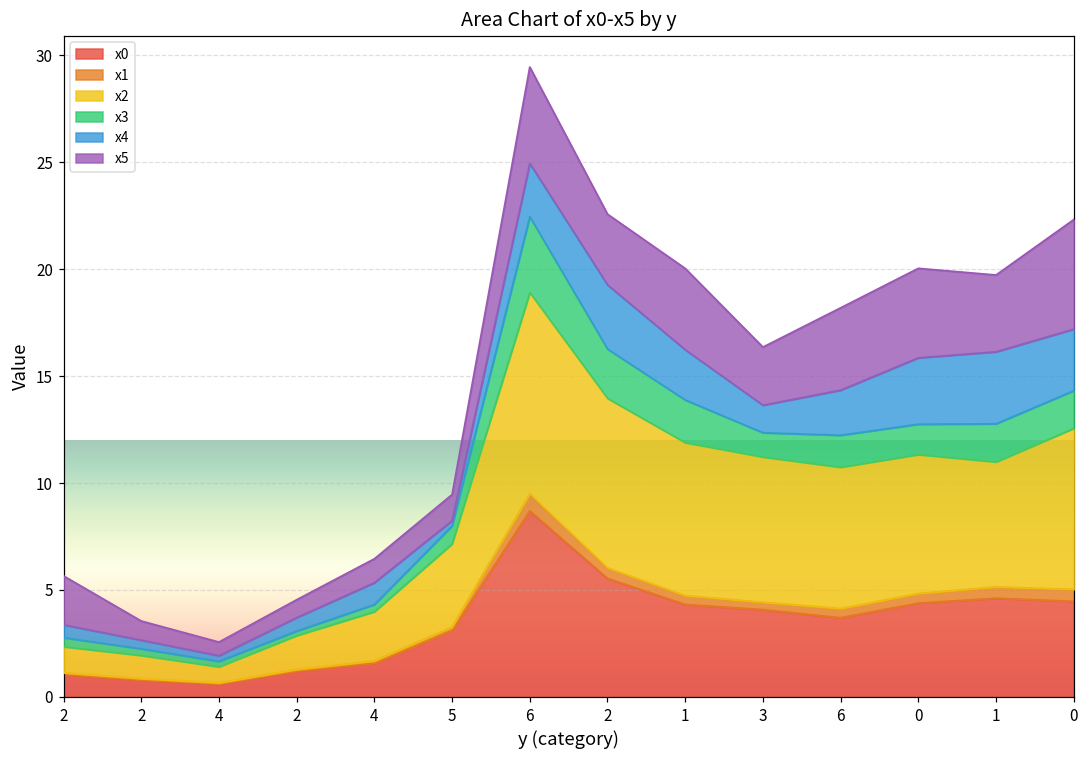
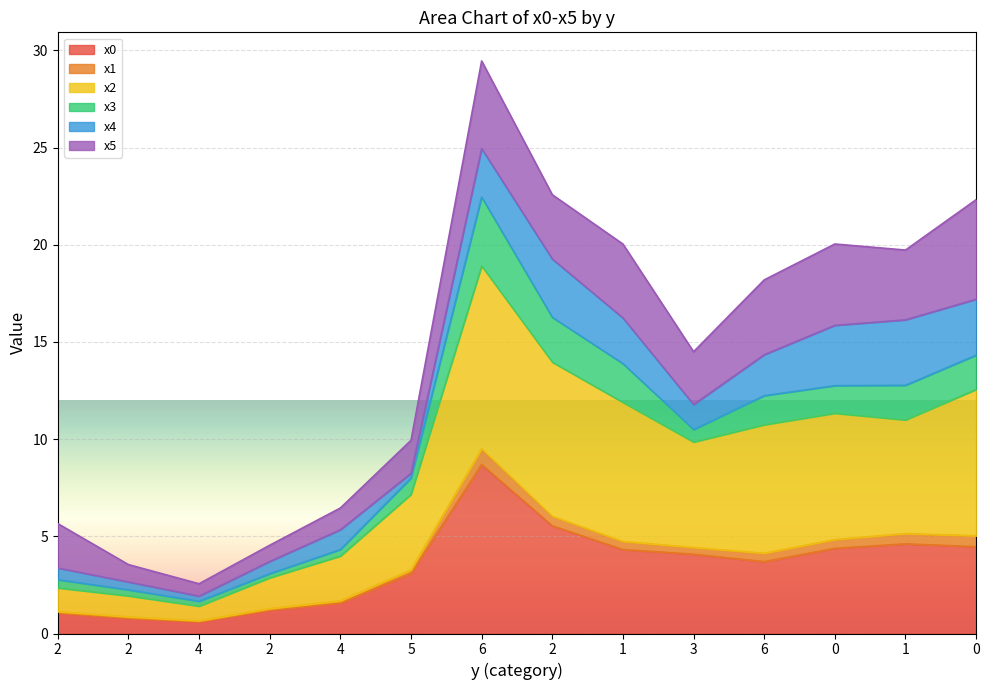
  {
    "x2": {
      "5": 3.9,
-     "3": 6.8
+     "3": 5.4
    },
    "x3": {
      "5": 0.8,
-     "3": 1.1
+     "3": 0.6
    },
    "x4": {
      "5": 0.2,
      "3": 1.3
    },
    "x5": {
-     "5": 1.2,
+     "5": 1.7,
      "3": 2.7
    }
  }
